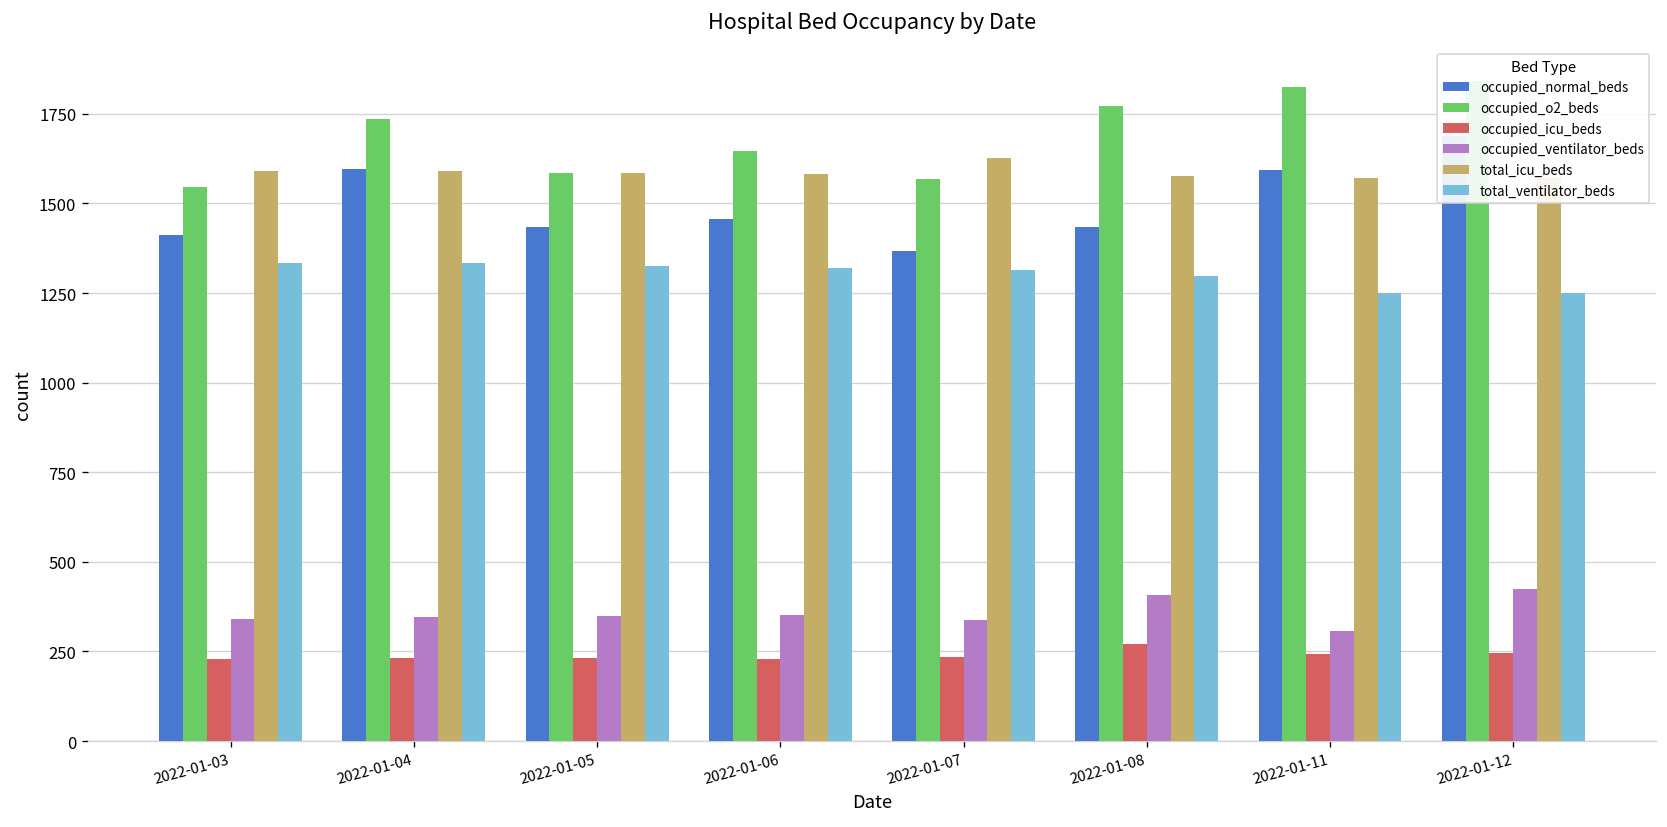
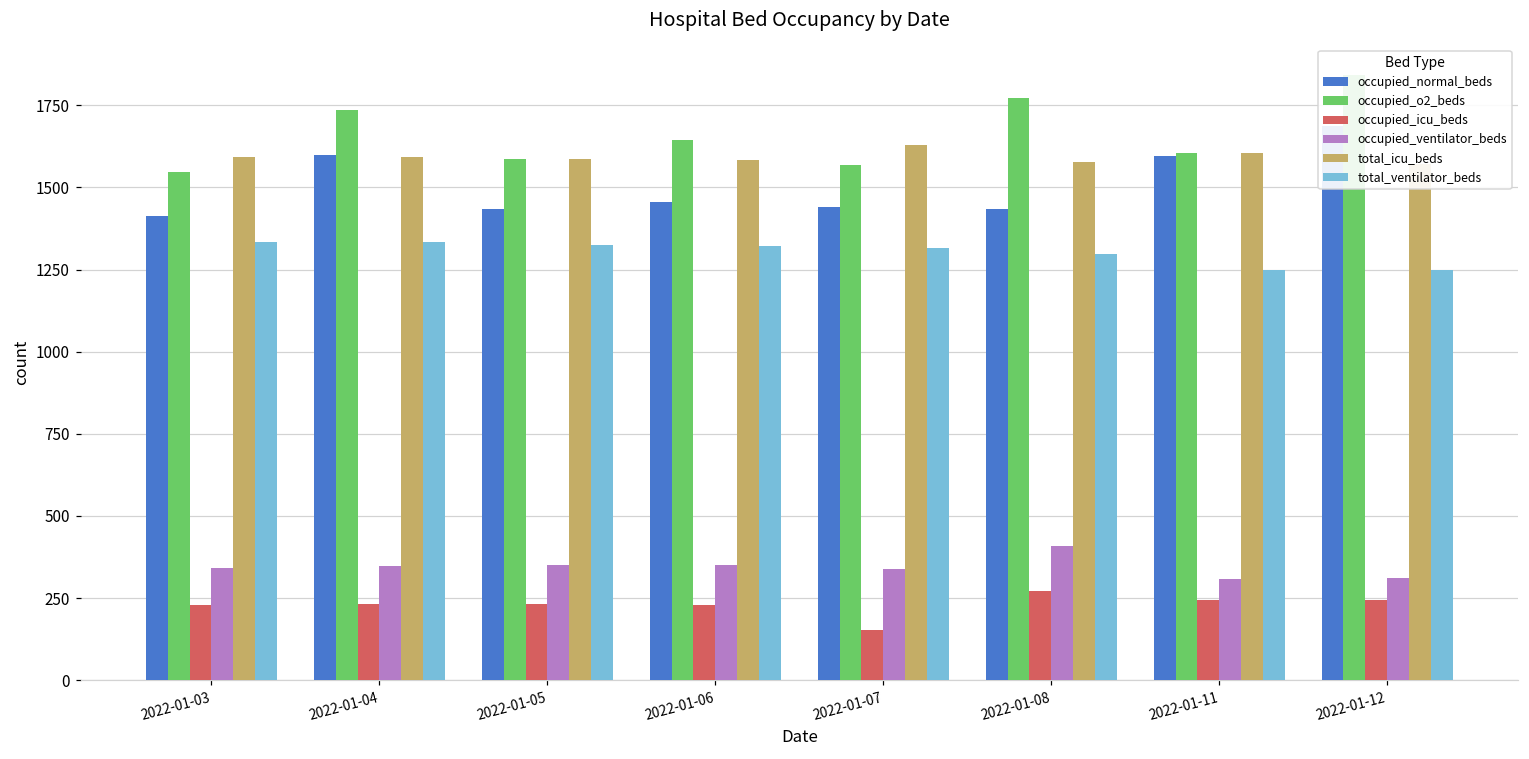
  {
    "occupied_normal_beds": {
      "2022-01-03": 1410,
      "2022-01-04": 1600,
      "2022-01-05": 1430,
      "2022-01-06": 1460,
-     "2022-01-07": 1370,
+     "2022-01-07": 1440,
      "2022-01-08": 1440,
      "2022-01-11": 1590
    },
    "occupied_o2_beds": {
      "2022-01-03": 1550,
      "2022-01-04": 1740,
      "2022-01-05": 1590,
      "2022-01-06": 1650,
      "2022-01-07": 1570,
      "2022-01-08": 1770,
-     "2022-01-11": 1830
+     "2022-01-11": 1600
    },
    "occupied_icu_beds": {
      "2022-01-03": 230,
      "2022-01-04": 230,
      "2022-01-05": 230,
      "2022-01-06": 230,
-     "2022-01-07": 240,
+     "2022-01-07": 150,
      "2022-01-08": 270,
      "2022-01-11": 240,
      "2022-01-12": 250
    },
    "occupied_ventilator_beds": {
      "2022-01-03": 340,
      "2022-01-04": 350,
      "2022-01-05": 350,
      "2022-01-06": 350,
      "2022-01-07": 340,
      "2022-01-08": 410,
      "2022-01-11": 310,
-     "2022-01-12": 420
+     "2022-01-12": 310
    },
    "total_icu_beds": {
      "2022-01-03": 1590,
      "2022-01-04": 1590,
      "2022-01-05": 1590,
      "2022-01-06": 1580,
      "2022-01-07": 1630,
      "2022-01-08": 1580,
-     "2022-01-11": 1570
+     "2022-01-11": 1610
    },
    "total_ventilator_beds": {
      "2022-01-03": 1340,
      "2022-01-04": 1340,
      "2022-01-05": 1330,
      "2022-01-06": 1320,
      "2022-01-07": 1310,
      "2022-01-08": 1300,
      "2022-01-11": 1250,
      "2022-01-12": 1250
    }
  }
